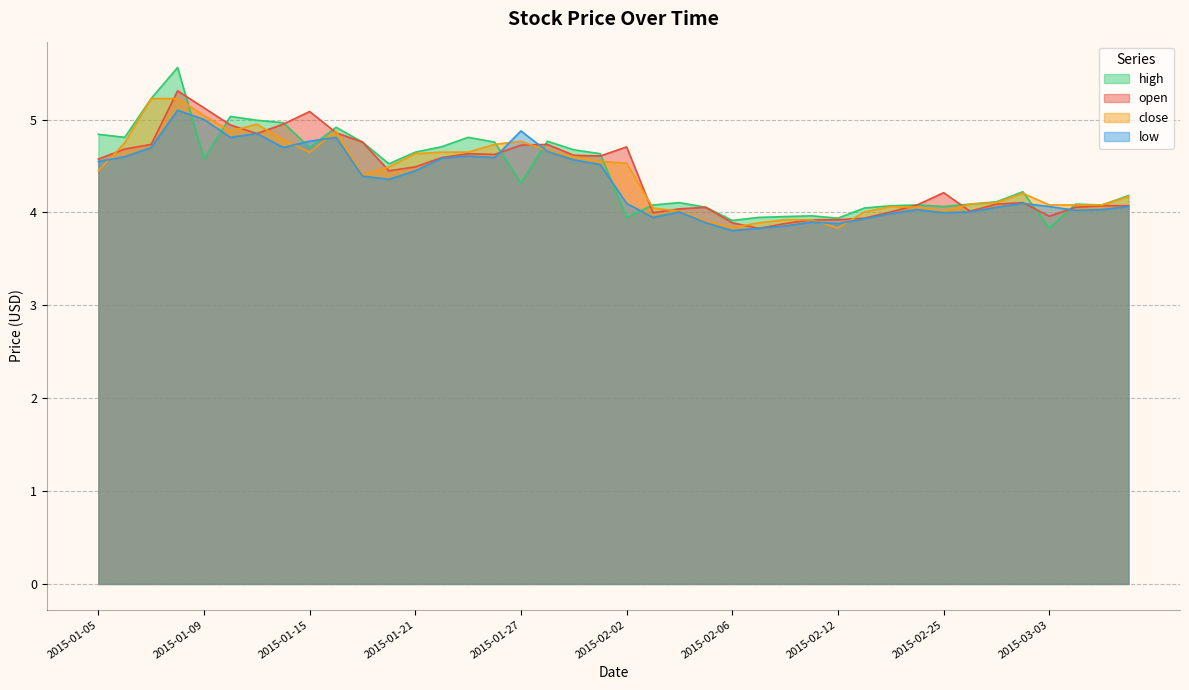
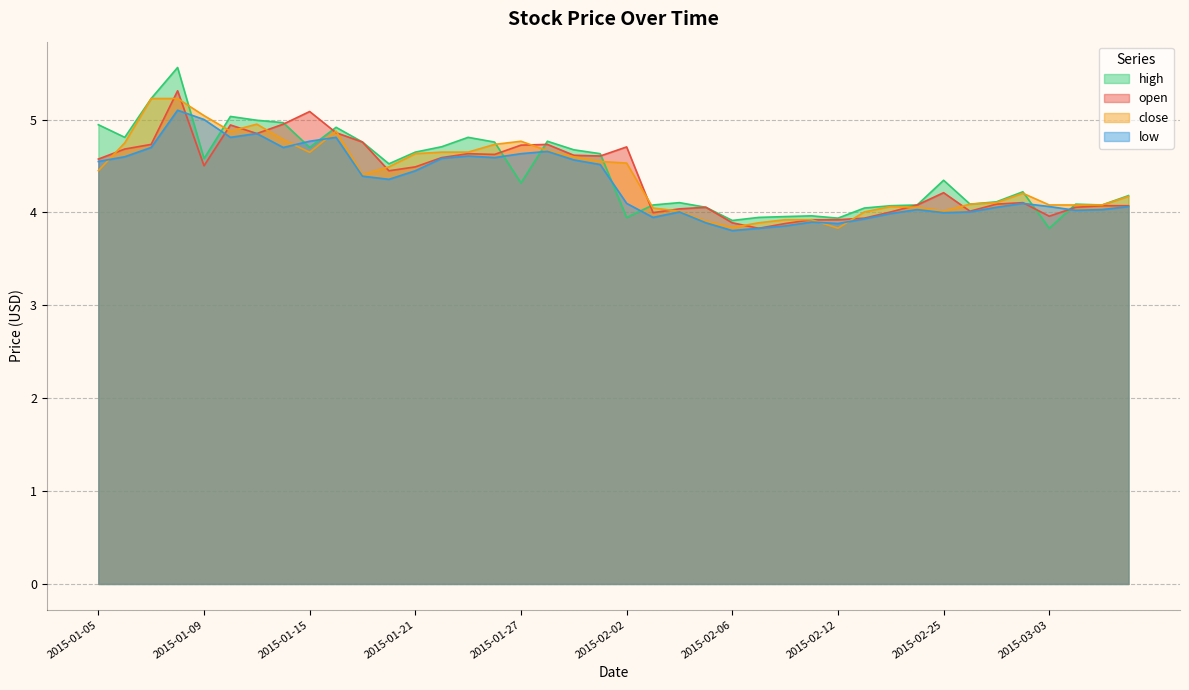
  {
    "high": {
-     "2015-01-05": 4.8,
+     "2015-01-05": 4.9,
      "2015-01-09": 4.6,
      "2015-01-15": 4.7,
      "2015-01-27": 4.3,
      "2015-02-02": 3.9,
-     "2015-02-25": 4.1,
+     "2015-02-25": 4.3,
      "2015-03-03": 3.8
    },
    "open": {
-     "2015-01-09": 5.1,
+     "2015-01-09": 4.5,
      "2015-01-15": 5.1,
      "2015-01-21": 4.5,
      "2015-01-27": 4.7,
      "2015-02-02": 4.7,
      "2015-02-25": 4.2,
      "2015-03-03": 4.0
    },
    "close": {
      "2015-01-05": 4.4,
      "2015-01-09": 5.0,
      "2015-01-15": 4.6,
      "2015-01-27": 4.8,
      "2015-02-02": 4.5,
      "2015-02-06": 3.8,
      "2015-02-12": 3.8
    },
    "low": {
      "2015-01-09": 5.0,
      "2015-01-15": 4.8,
      "2015-01-21": 4.4,
-     "2015-01-27": 4.9,
+     "2015-01-27": 4.6,
      "2015-02-02": 4.1,
      "2015-02-06": 3.8,
      "2015-02-12": 3.9
    }
  }
